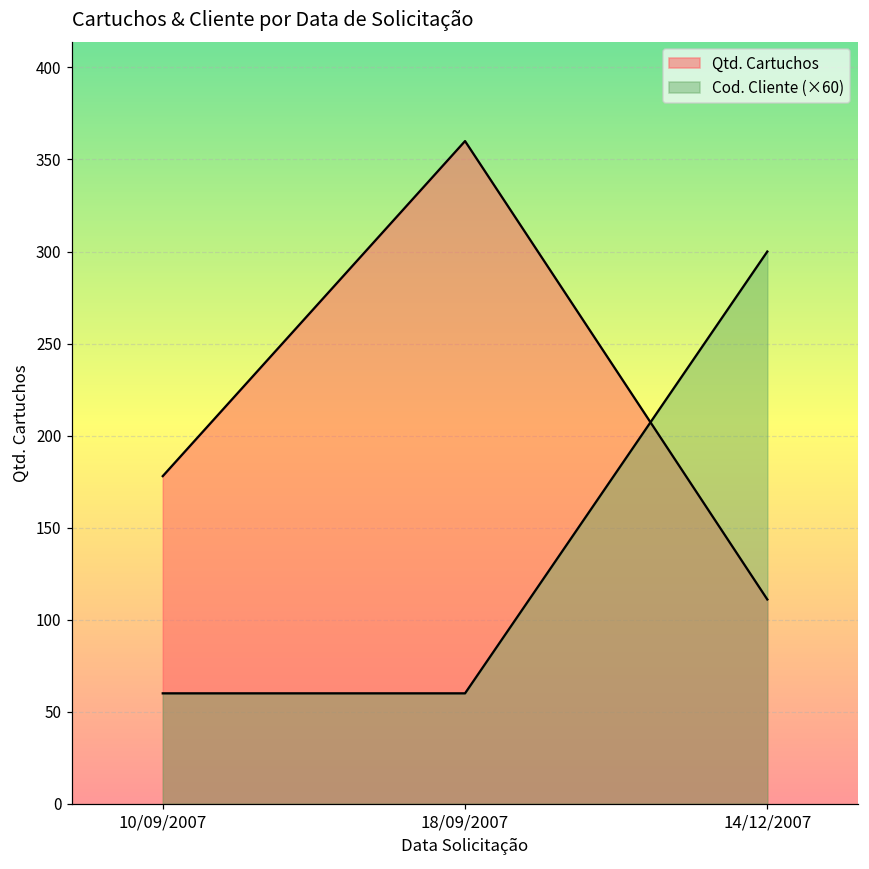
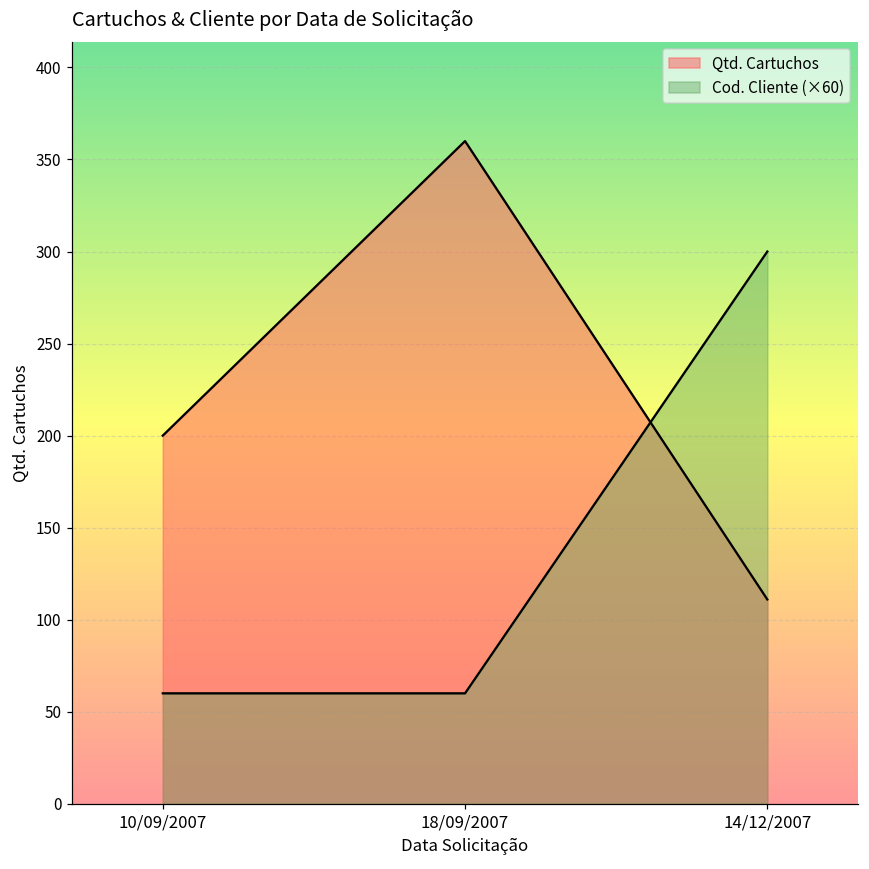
  {
    "Qtd. Cartuchos": {
-     "10/09/2007": 178,
+     "10/09/2007": 200,
      "18/09/2007": 360,
      "14/12/2007": 111
    },
    "Cod. Cliente (×60)": {
      "10/09/2007": 60,
      "18/09/2007": 60,
      "14/12/2007": 300
    }
  }
